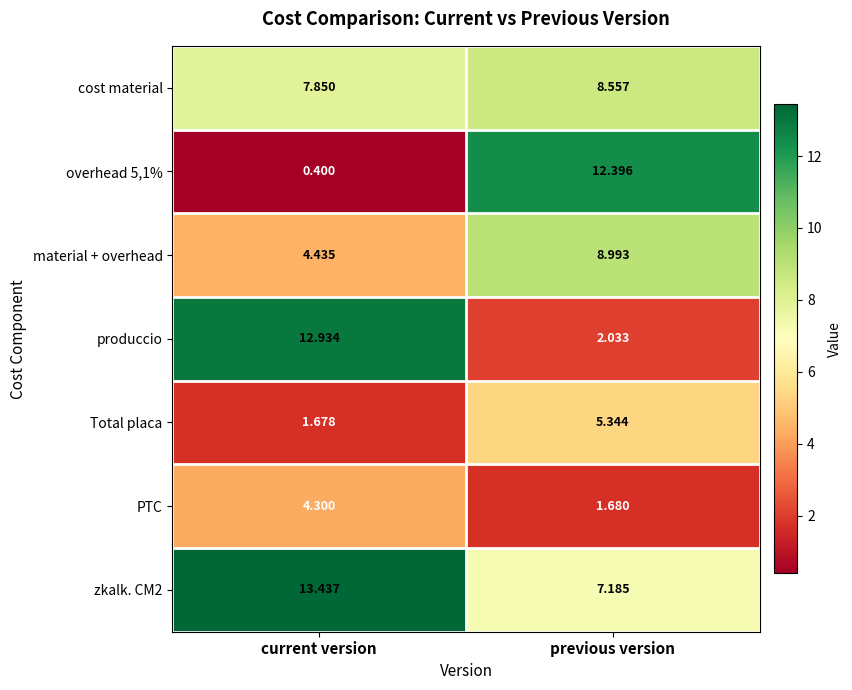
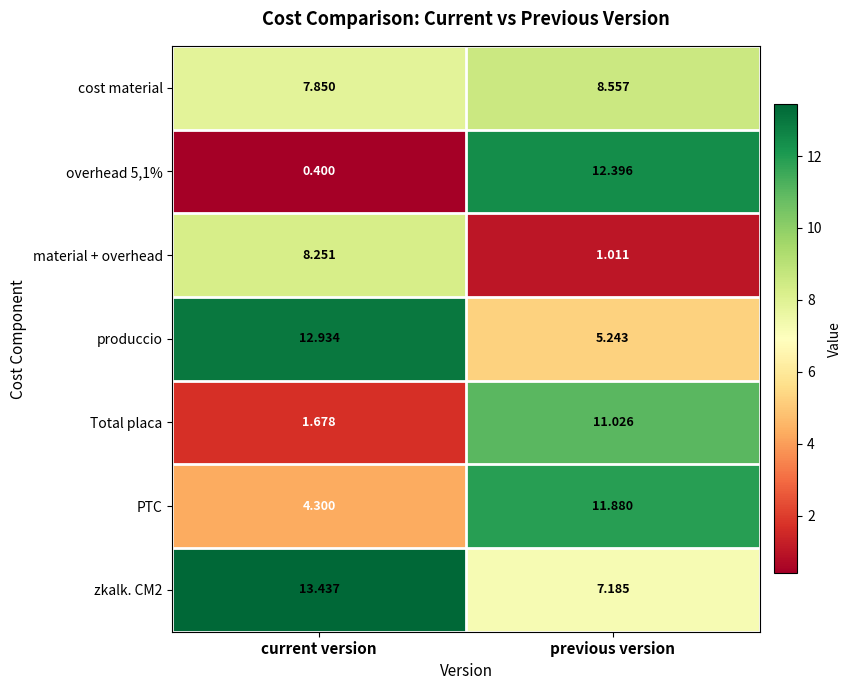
  {
    "cost material": {
      "current version": 7.850,
      "previous version": 8.557
    },
    "overhead 5,1%": {
      "current version": 0.400,
      "previous version": 12.396
    },
    "material + overhead": {
-     "current version": 4.435,
-     "previous version": 8.993
+     "current version": 8.251,
+     "previous version": 1.011
    },
    "produccio": {
      "current version": 12.934,
-     "previous version": 2.033
+     "previous version": 5.243
    },
    "Total placa": {
      "current version": 1.678,
-     "previous version": 5.344
+     "previous version": 11.026
    },
    "PTC": {
      "current version": 4.300,
-     "previous version": 1.680
+     "previous version": 11.880
    },
    "zkalk. CM2": {
      "current version": 13.437,
      "previous version": 7.185
    }
  }
